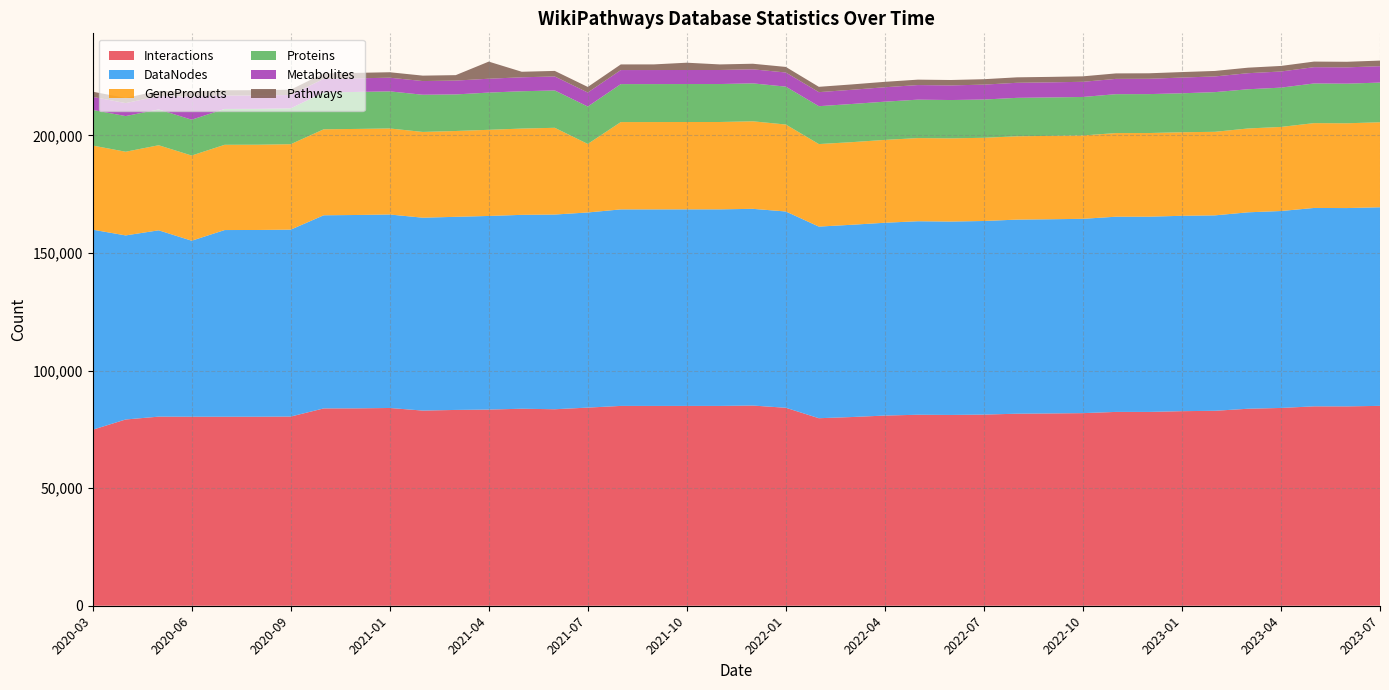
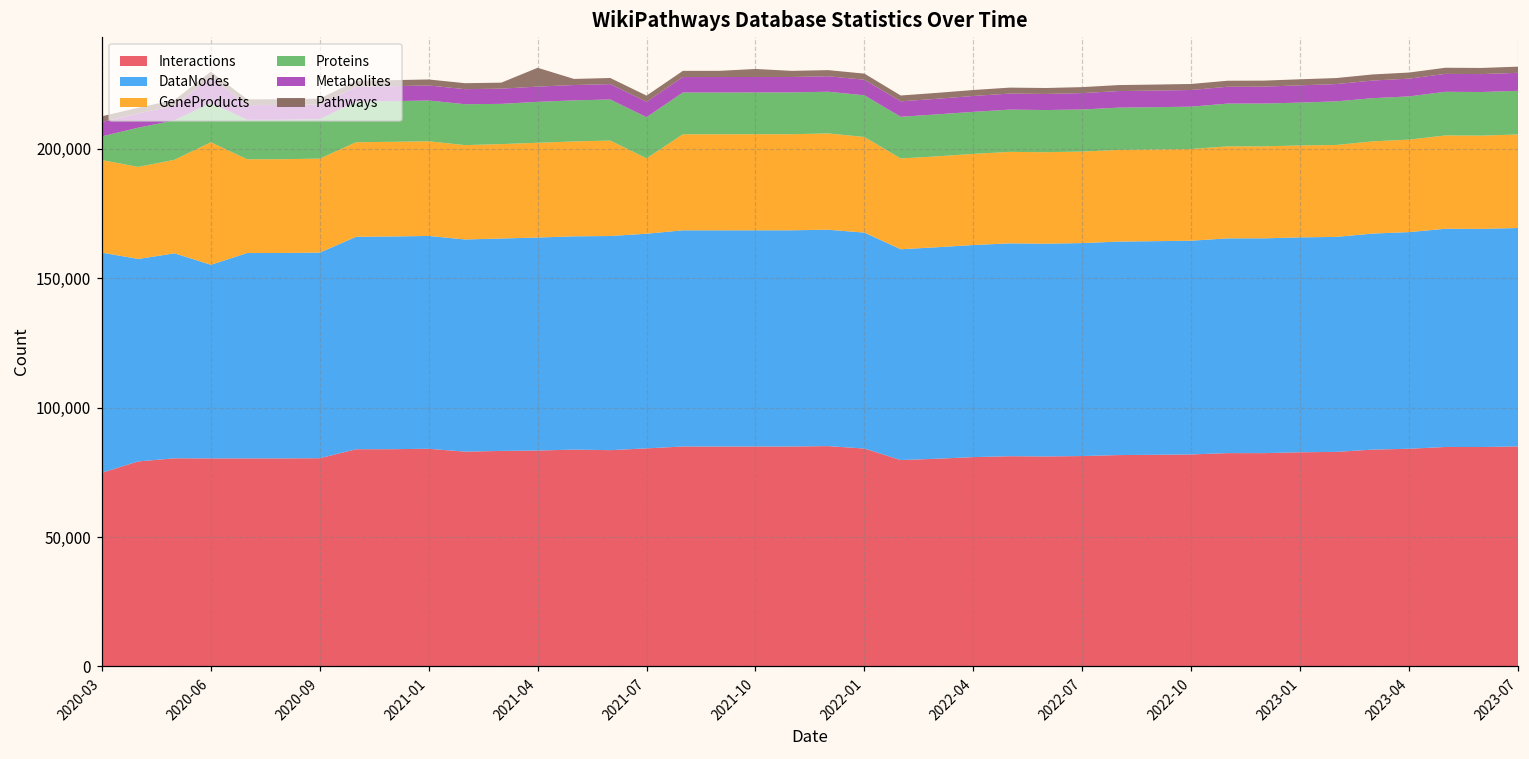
  {
    "Interactions": {
      "2020-03": "75,000",
      "2020-06": "80,000",
      "2020-09": "80,000",
      "2021-01": "84,000",
      "2021-04": "83,000",
      "2021-07": "84,000",
      "2021-10": "85,000",
      "2022-01": "84,000",
      "2022-04": "81,000",
      "2022-07": "81,000",
      "2022-10": "82,000",
      "2023-01": "83,000",
      "2023-04": "84,000",
      "2023-07": "85,000"
    },
    "DataNodes": {
      "2020-03": "85,000",
      "2020-06": "75,000",
      "2020-09": "79,000",
      "2021-01": "82,000",
      "2021-04": "82,000",
      "2021-07": "83,000",
      "2021-10": "84,000",
      "2022-01": "83,000",
      "2022-04": "82,000",
      "2022-07": "82,000",
      "2022-10": "83,000",
      "2023-01": "83,000",
      "2023-04": "84,000",
      "2023-07": "84,000"
    },
    "GeneProducts": {
      "2020-03": "36,000",
-     "2020-06": "36,000",
+     "2020-06": "47,000",
      "2020-09": "36,000",
      "2021-01": "37,000",
      "2021-04": "37,000",
      "2021-07": "29,000",
      "2021-10": "37,000",
      "2022-01": "37,000",
      "2022-04": "35,000",
      "2022-07": "35,000",
      "2022-10": "35,000",
      "2023-01": "36,000",
      "2023-04": "36,000",
      "2023-07": "36,000"
    },
    "Proteins": {
-     "2020-03": "15,000",
+     "2020-03": "9,000",
      "2021-01": "16,000",
      "2021-04": "16,000",
      "2021-07": "16,000",
      "2021-10": "16,000",
      "2022-01": "16,000",
      "2022-04": "16,000",
      "2022-07": "16,000",
      "2022-10": "16,000",
      "2023-01": "17,000",
      "2023-04": "17,000",
      "2023-07": "17,000"
    },
    "Metabolites": {
      "2020-03": "6,000",
      "2021-01": "6,000",
      "2021-04": "6,000",
      "2021-07": "6,000",
      "2021-10": "6,000",
      "2022-01": "6,000",
      "2022-04": "6,000",
      "2022-07": "6,000",
      "2022-10": "6,000",
      "2023-01": "7,000",
      "2023-04": "7,000",
      "2023-07": "7,000"
    },
    "Pathways": {
      "2020-03": "2,000",
      "2021-01": "2,000",
      "2021-04": "7,000",
      "2021-07": "2,000",
      "2021-10": "3,000",
      "2022-01": "2,000",
      "2022-04": "2,000",
      "2022-07": "2,000",
      "2022-10": "2,000",
      "2023-01": "2,000",
      "2023-04": "2,000",
      "2023-07": "2,000"
    }
  }
